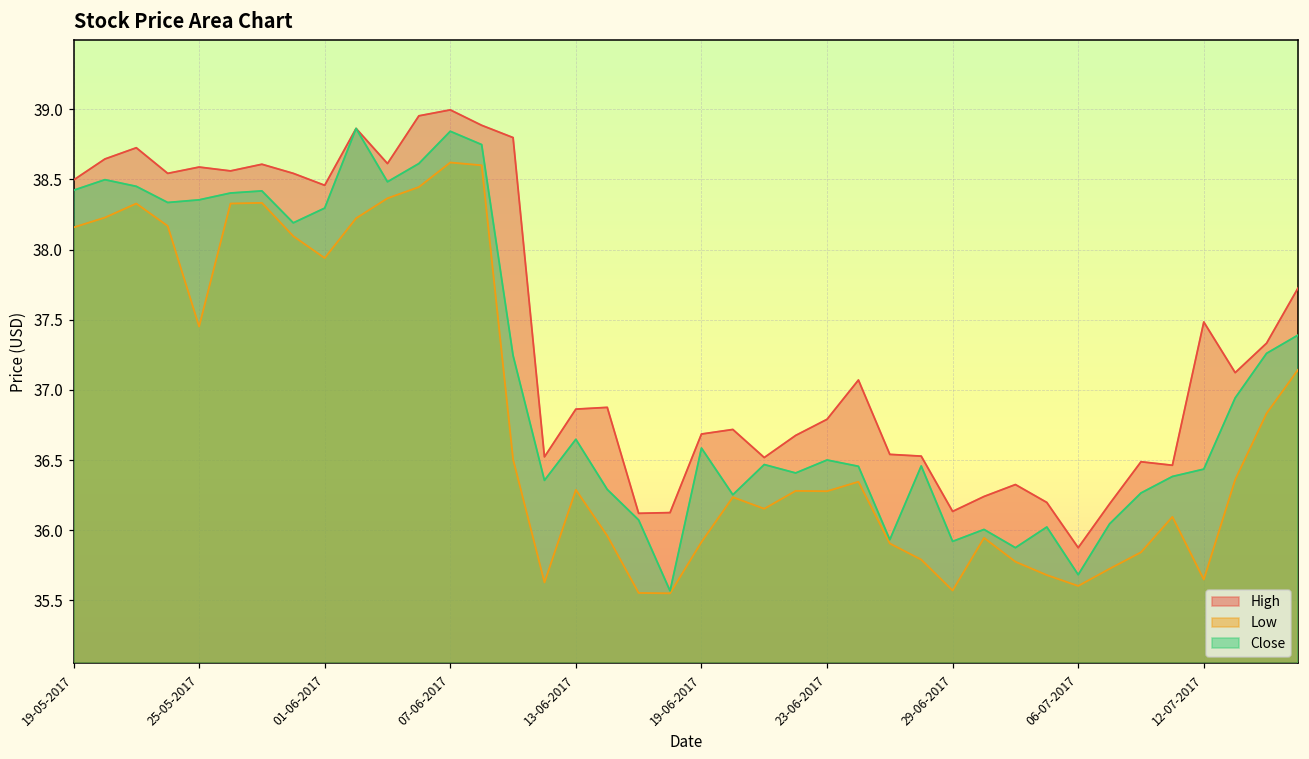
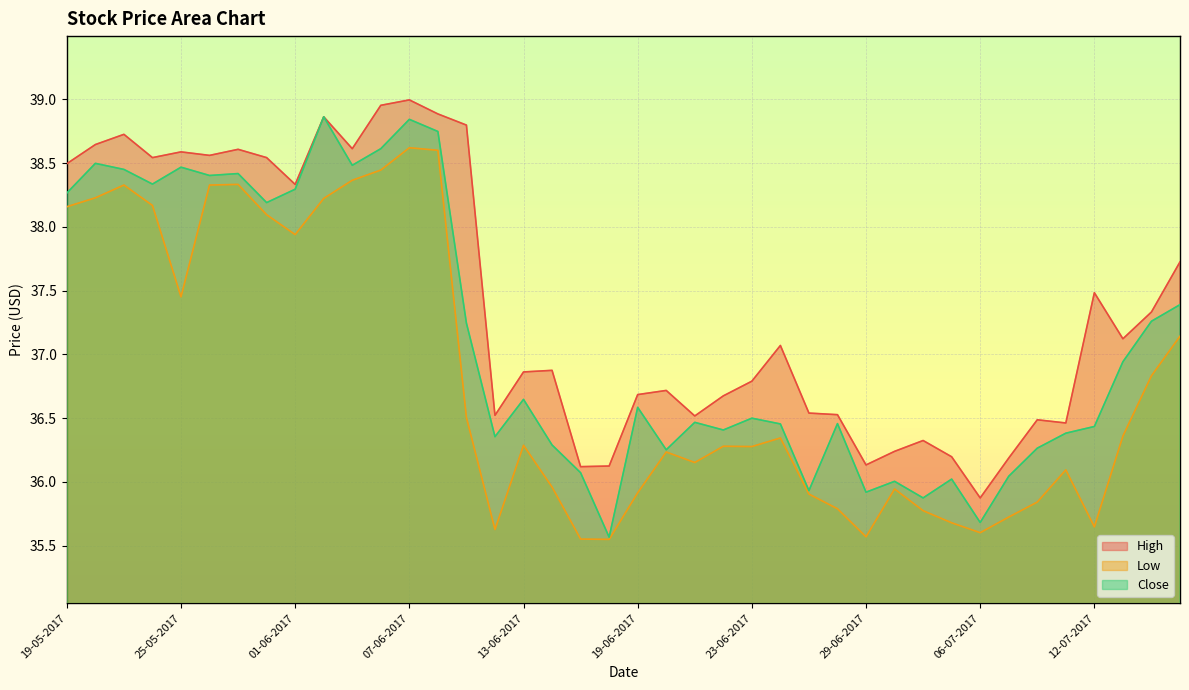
  {
    "High": {
      "19-05-2017": 38.49,
      "25-05-2017": 38.59,
-     "01-06-2017": 38.46,
+     "01-06-2017": 38.33,
      "07-06-2017": 38.99,
      "13-06-2017": 36.86,
      "19-06-2017": 36.69,
      "23-06-2017": 36.79,
      "29-06-2017": 36.13,
      "06-07-2017": 35.88,
      "12-07-2017": 37.48
    },
    "Low": {
      "19-05-2017": 38.16,
      "25-05-2017": 37.45,
      "01-06-2017": 37.94,
      "07-06-2017": 38.62,
      "13-06-2017": 36.29,
      "19-06-2017": 35.92,
      "23-06-2017": 36.28,
      "29-06-2017": 35.57,
      "06-07-2017": 35.60,
      "12-07-2017": 35.65
    },
    "Close": {
-     "19-05-2017": 38.42,
-     "25-05-2017": 38.35,
+     "19-05-2017": 38.26,
+     "25-05-2017": 38.47,
      "01-06-2017": 38.29,
      "07-06-2017": 38.84,
      "13-06-2017": 36.65,
      "19-06-2017": 36.58,
      "23-06-2017": 36.50,
      "29-06-2017": 35.92,
      "06-07-2017": 35.68,
      "12-07-2017": 36.44
    }
  }
